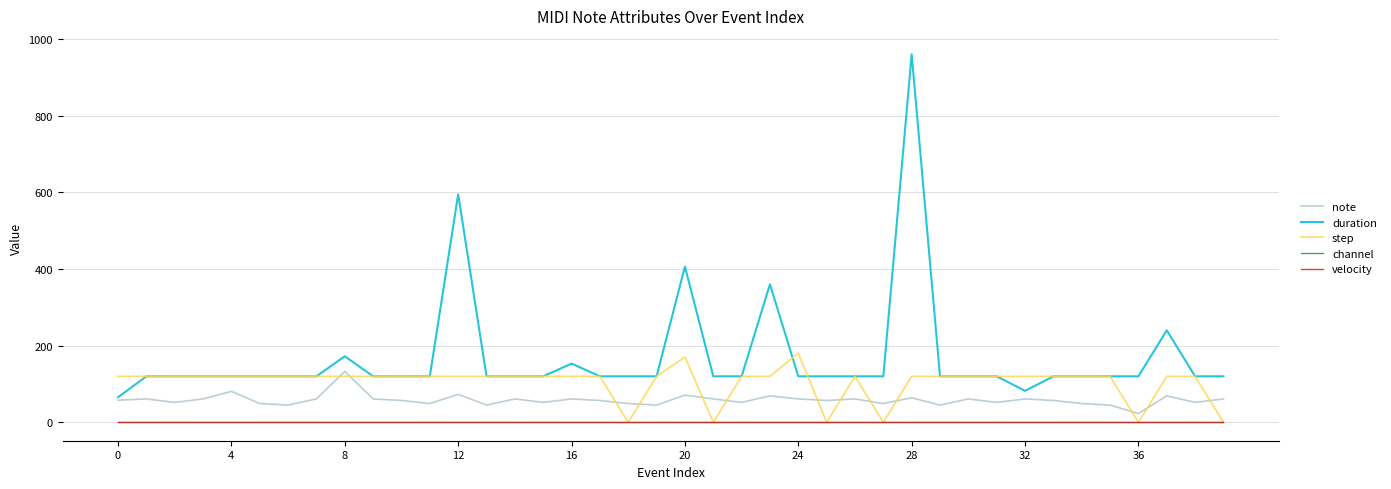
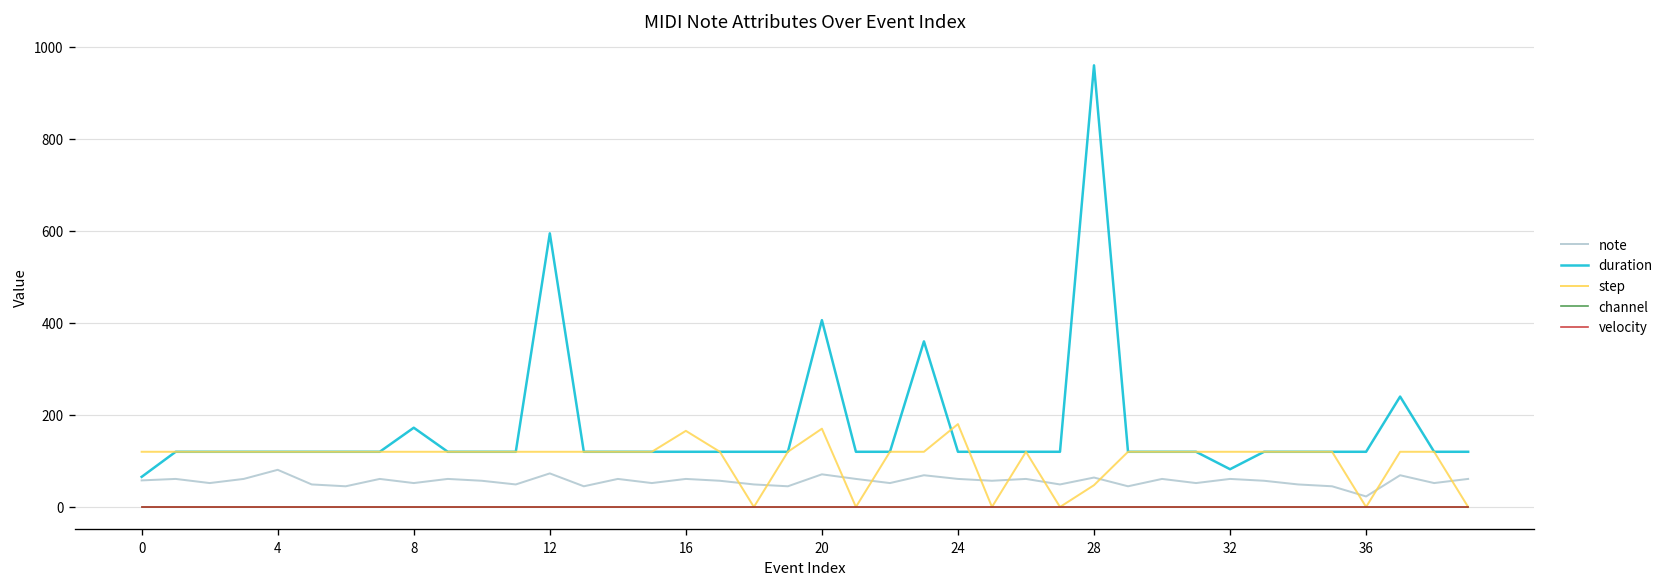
  {
    "note": {
      "0": 60,
      "4": 80,
-     "8": 130,
+     "8": 50,
      "12": 70,
      "16": 60,
      "20": 70,
      "24": 60,
      "28": 60,
      "32": 60,
      "36": 20
    },
    "duration": {
      "0": 70,
      "8": 170,
      "12": 590,
-     "16": 150,
+     "16": 120,
      "20": 410,
      "24": 120,
      "28": 960,
      "32": 80,
      "36": 120
    },
    "step": {
      "0": 120,
      "8": 120,
      "12": 120,
-     "16": 120,
+     "16": 170,
      "20": 170,
      "24": 180,
-     "28": 120,
+     "28": 50,
      "32": 120
    },
    "velocity": {
      "0": 0,
      "4": 0,
      "8": 0,
      "12": 0,
      "16": 0,
      "20": 0,
      "24": 0,
      "28": 0,
      "32": 0
    }
  }
